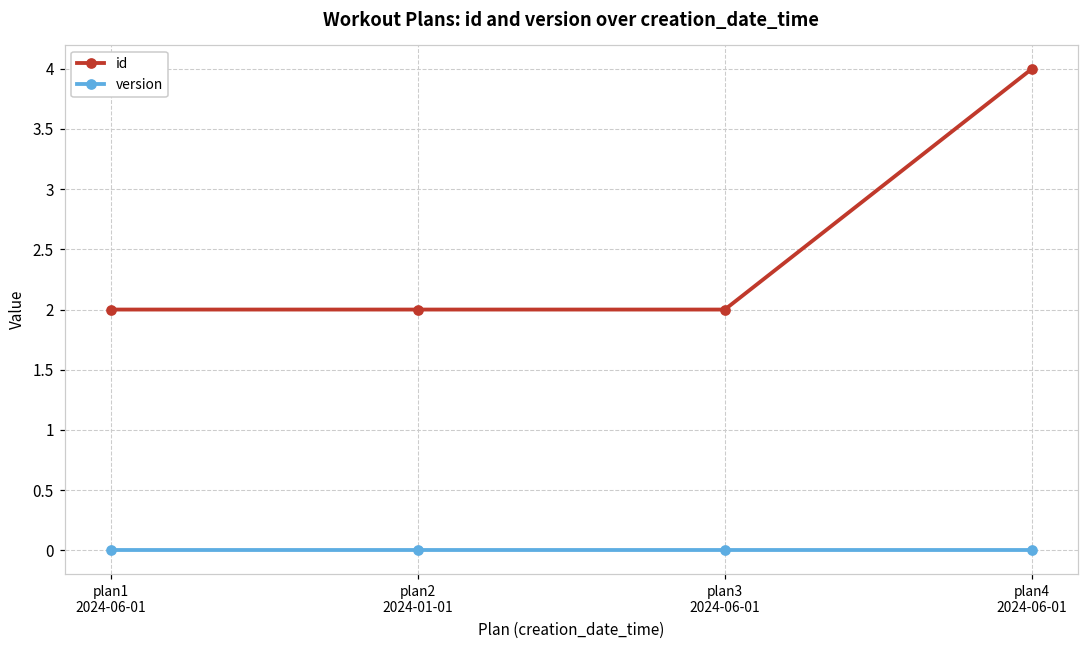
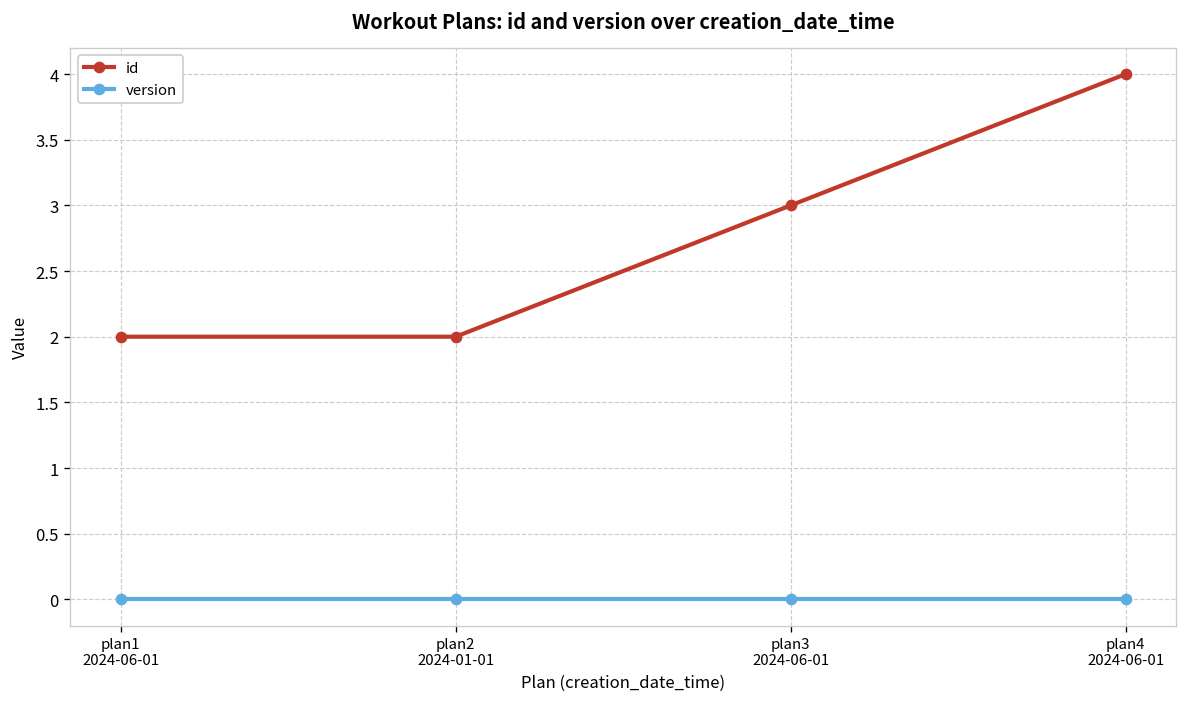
  {
    "id": {
      "plan1 2024-06-01": 2,
      "plan2 2024-01-01": 2,
-     "plan3 2024-06-01": 2,
+     "plan3 2024-06-01": 3,
      "plan4 2024-06-01": 4
    },
    "version": {
      "plan1 2024-06-01": 0,
      "plan2 2024-01-01": 0,
      "plan3 2024-06-01": 0,
      "plan4 2024-06-01": 0
    }
  }
